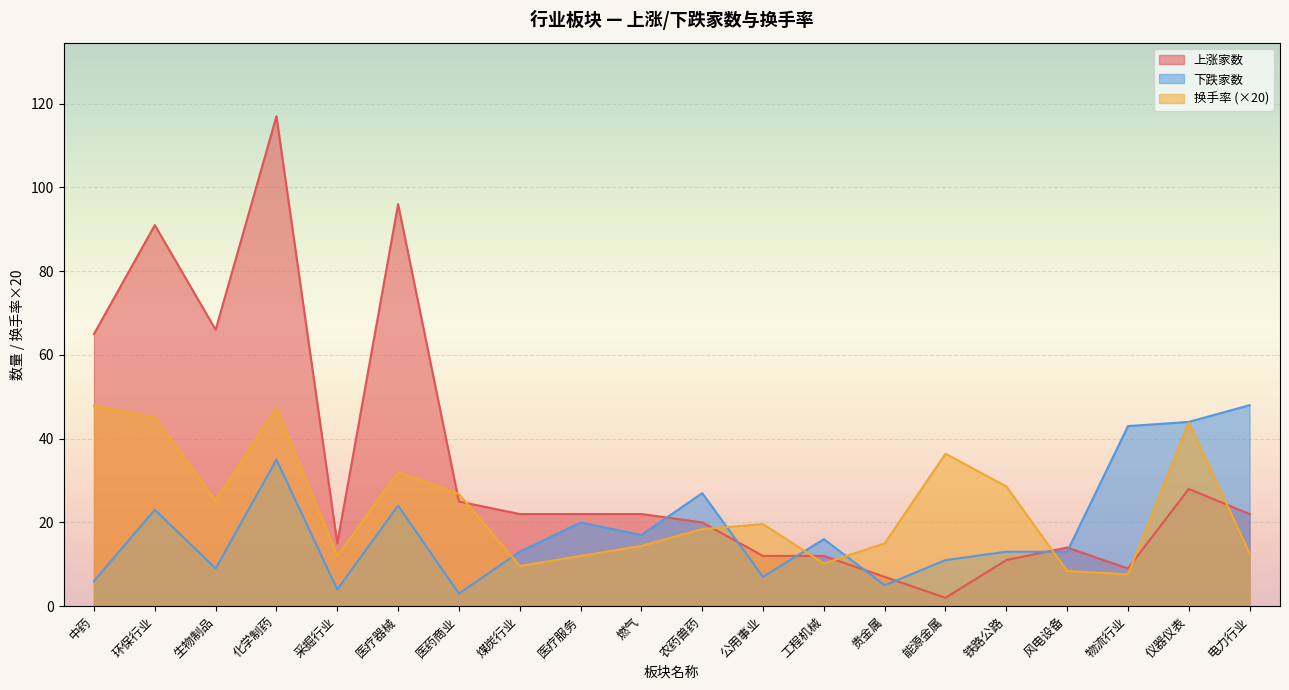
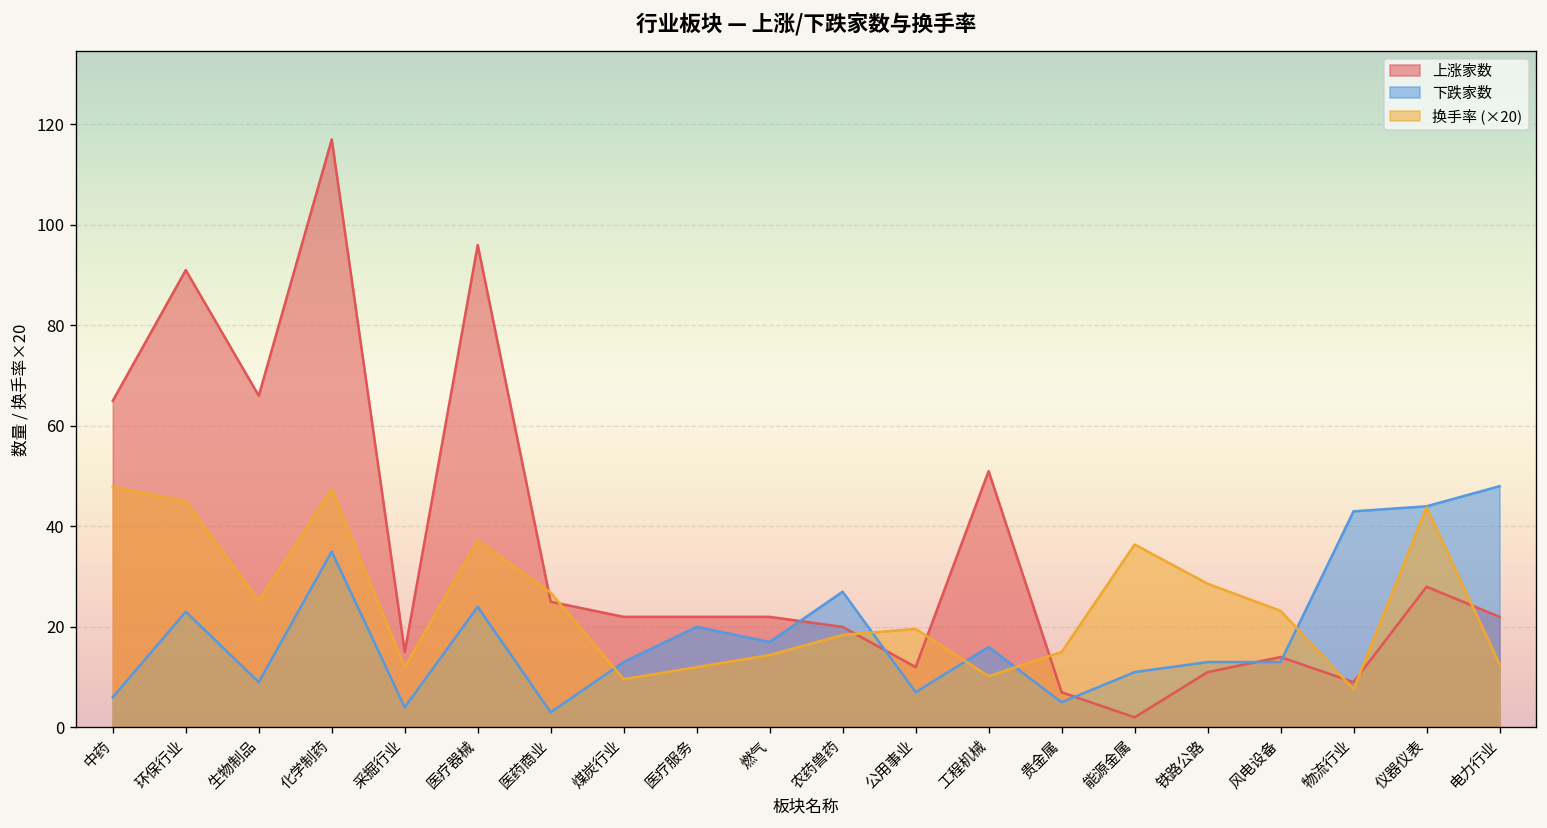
  {
    "上涨家数": {
      "中药": 65,
      "环保行业": 91,
      "生物制品": 66,
      "化学制药": 117,
      "采掘行业": 15,
      "医疗器械": 96,
      "医药商业": 25,
      "煤炭行业": 22,
      "医疗服务": 22,
      "燃气": 22,
      "农药兽药": 20,
      "公用事业": 12,
-     "工程机械": 12,
+     "工程机械": 51,
      "贵金属": 7,
      "能源金属": 2,
      "铁路公路": 11,
      "风电设备": 14,
      "物流行业": 9,
      "仪器仪表": 28,
      "电力行业": 22
    },
    "下跌家数": {
      "中药": 6,
      "环保行业": 23,
      "生物制品": 9,
      "化学制药": 35,
      "采掘行业": 4,
      "医疗器械": 24,
      "医药商业": 3,
      "煤炭行业": 13,
      "医疗服务": 20,
      "燃气": 17,
      "农药兽药": 27,
      "公用事业": 7,
      "工程机械": 16,
      "贵金属": 5,
      "能源金属": 11,
      "铁路公路": 13,
      "风电设备": 13,
      "物流行业": 43,
      "电力行业": 48
    },
    "换手率 (×20)": {
      "中药": 48,
      "环保行业": 45,
      "生物制品": 25,
      "化学制药": 47,
      "采掘行业": 12,
-     "医疗器械": 32,
+     "医疗器械": 37,
      "医药商业": 27,
      "煤炭行业": 10,
      "医疗服务": 12,
      "燃气": 14,
      "农药兽药": 18,
      "公用事业": 20,
      "工程机械": 10,
      "贵金属": 15,
      "能源金属": 36,
      "铁路公路": 29,
-     "风电设备": 8,
+     "风电设备": 23,
      "物流行业": 8,
      "电力行业": 13
    }
  }
